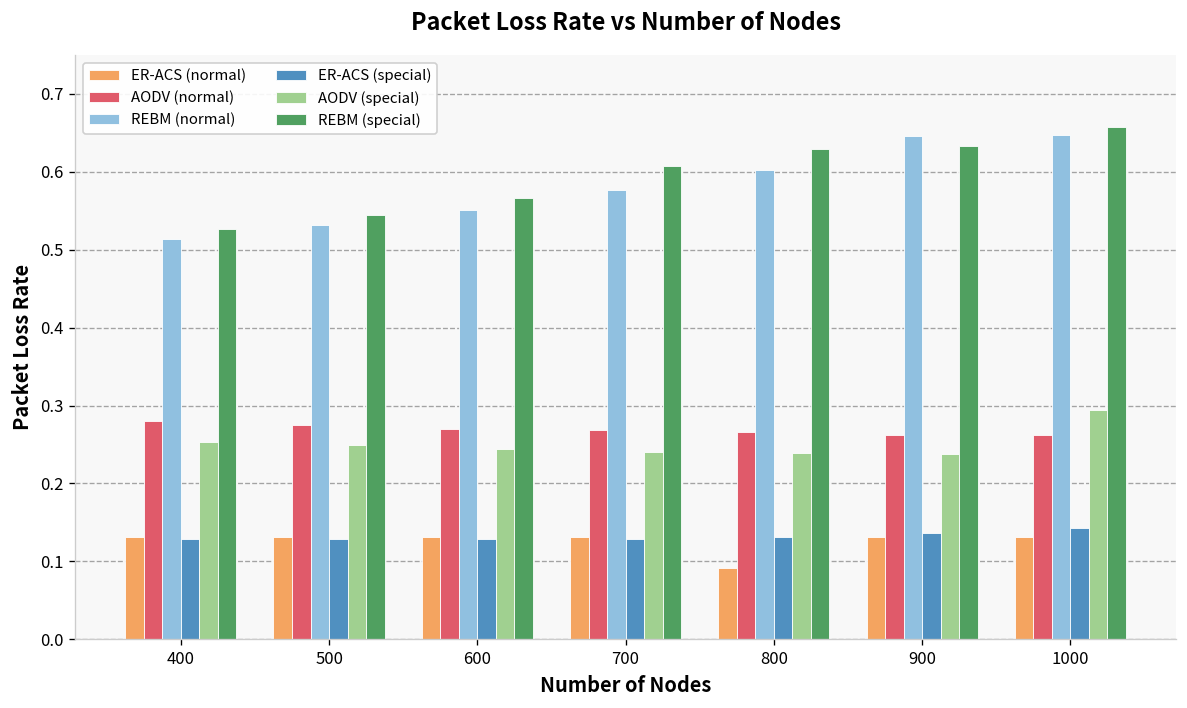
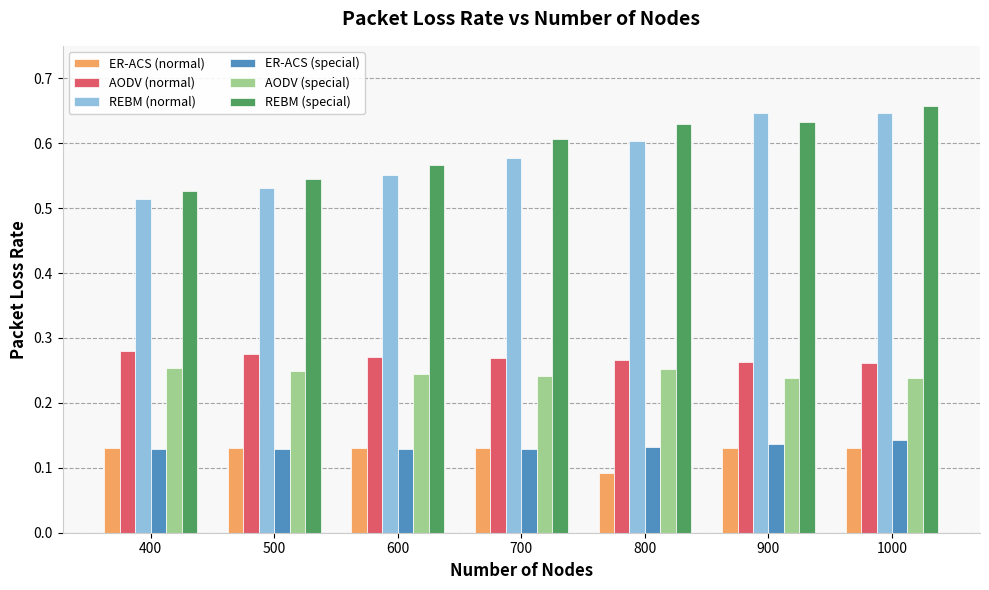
  {
    "ER-ACS (normal)": {
      "400": 0.13,
      "500": 0.13,
      "600": 0.13,
      "700": 0.13,
      "800": 0.09,
      "900": 0.13,
      "1000": 0.13
    },
    "AODV (normal)": {
      "400": 0.28,
      "500": 0.27,
      "600": 0.27,
      "700": 0.27,
      "800": 0.27,
      "900": 0.26,
      "1000": 0.26
    },
    "REBM (normal)": {
      "400": 0.51,
      "500": 0.53,
      "600": 0.55,
      "700": 0.58,
      "800": 0.60,
      "900": 0.65,
      "1000": 0.65
    },
    "ER-ACS (special)": {
      "400": 0.13,
      "500": 0.13,
      "600": 0.13,
      "700": 0.13,
      "800": 0.13,
      "900": 0.14,
      "1000": 0.14
    },
    "AODV (special)": {
      "400": 0.25,
      "500": 0.25,
      "600": 0.24,
      "700": 0.24,
-     "800": 0.24,
+     "800": 0.25,
      "900": 0.24,
-     "1000": 0.29
+     "1000": 0.24
    },
    "REBM (special)": {
      "400": 0.53,
      "500": 0.54,
      "600": 0.57,
      "700": 0.61,
      "800": 0.63,
      "900": 0.63,
      "1000": 0.66
    }
  }
